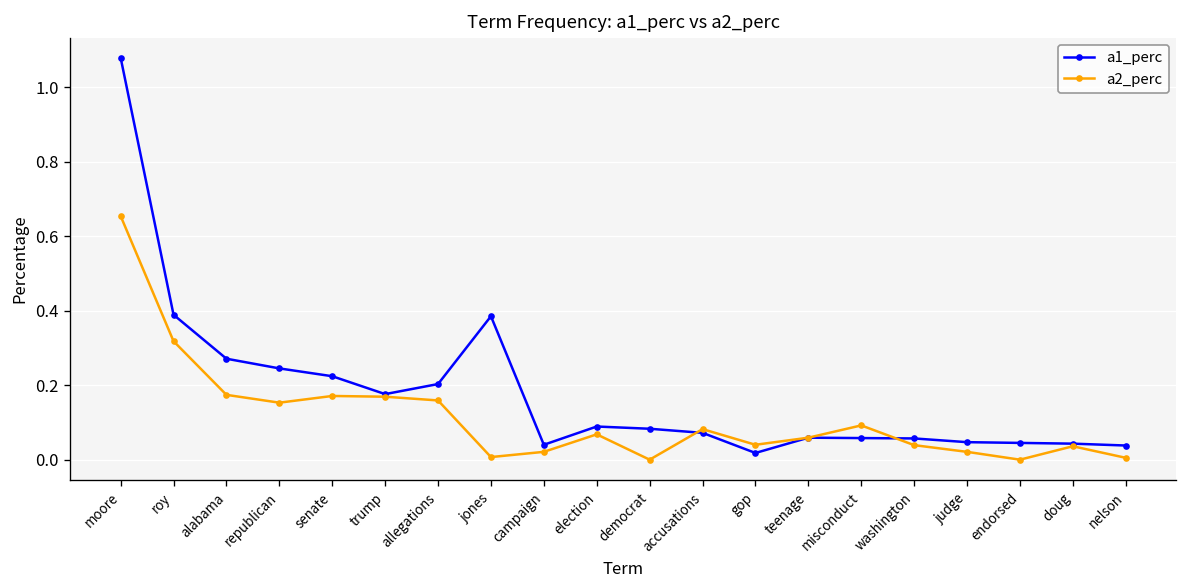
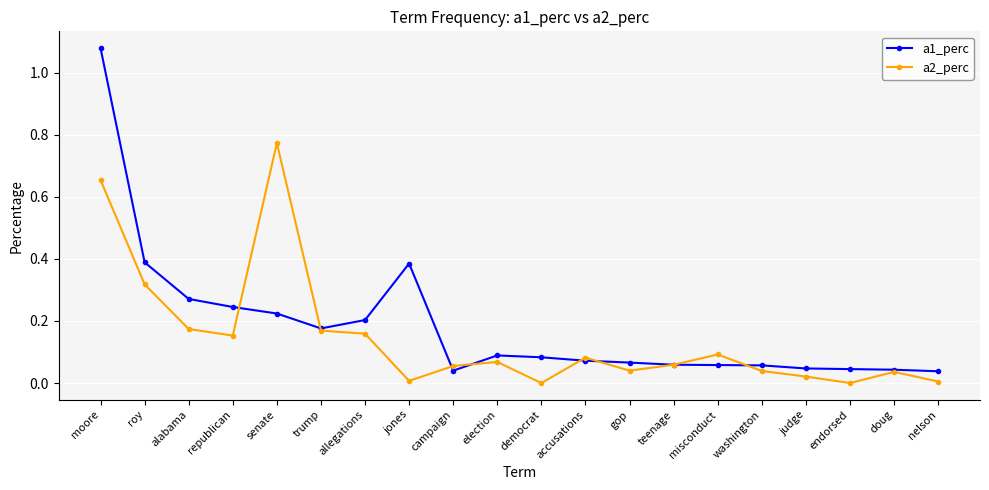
  {
    "a1_perc": {
      "moore": 1.08,
      "roy": 0.39,
      "alabama": 0.27,
      "republican": 0.25,
      "senate": 0.22,
      "allegations": 0.20,
      "jones": 0.39,
      "campaign": 0.04,
      "election": 0.09,
      "democrat": 0.08,
      "accusations": 0.07,
-     "gop": 0.02,
+     "gop": 0.07,
      "misconduct": 0.06,
      "washington": 0.06,
      "judge": 0.05,
      "endorsed": 0.05,
      "nelson": 0.04
    },
    "a2_perc": {
      "moore": 0.65,
      "roy": 0.32,
      "alabama": 0.17,
      "republican": 0.15,
-     "senate": 0.17,
+     "senate": 0.77,
      "allegations": 0.16,
      "jones": 0.01,
-     "campaign": 0.02,
+     "campaign": 0.06,
      "election": 0.07,
      "democrat": 0.00,
      "accusations": 0.08,
      "gop": 0.04,
      "misconduct": 0.09,
      "washington": 0.04,
      "judge": 0.02,
      "endorsed": 0.00,
      "nelson": 0.01
    }
  }
